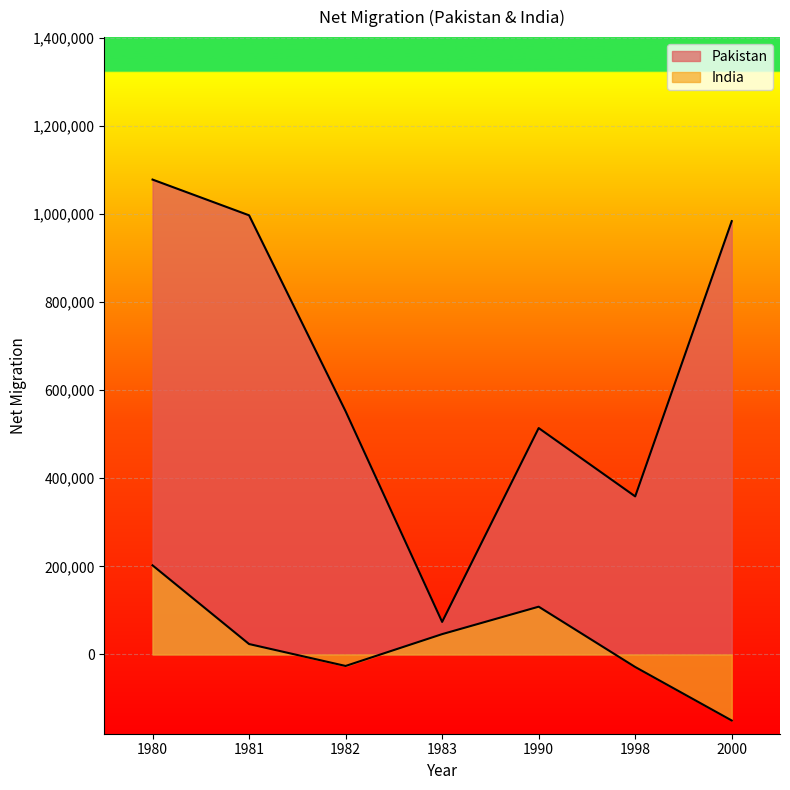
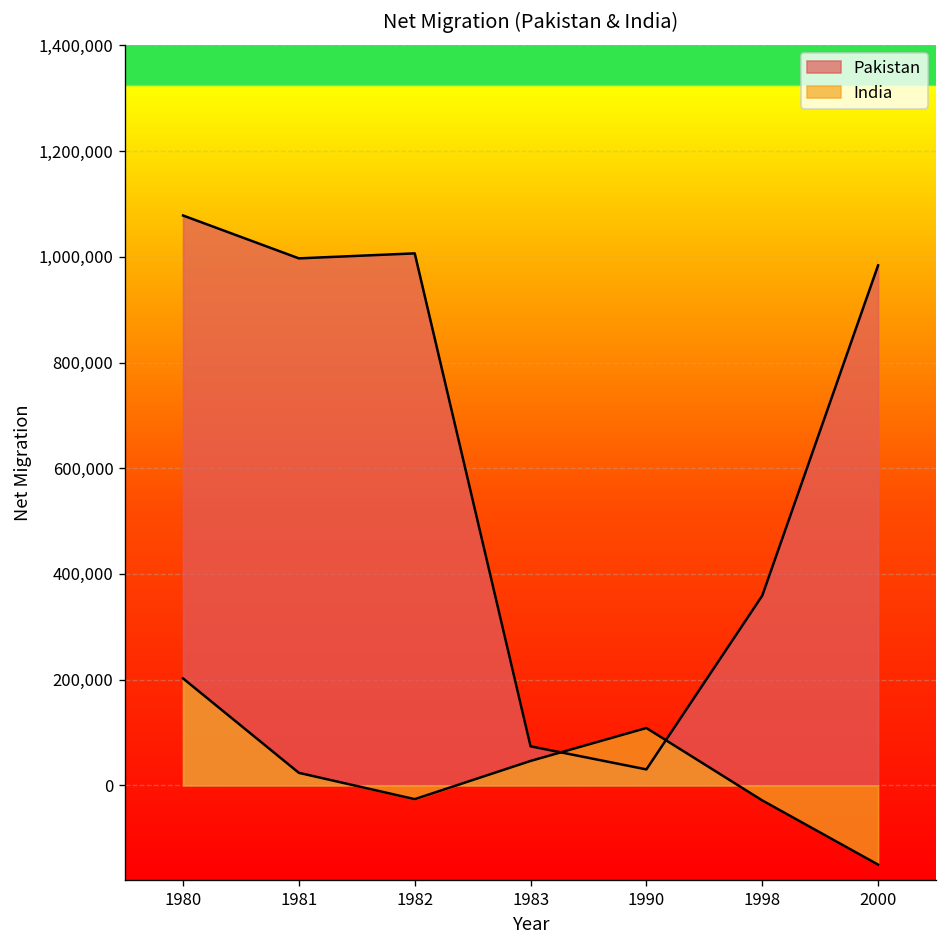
  {
    "Pakistan": {
      "1980": "1,080,000",
      "1981": "1,000,000",
-     "1982": "550,000",
+     "1982": "1,010,000",
      "1983": "70,000",
-     "1990": "510,000",
+     "1990": "30,000",
      "1998": "360,000",
      "2000": "980,000"
    }
  }
